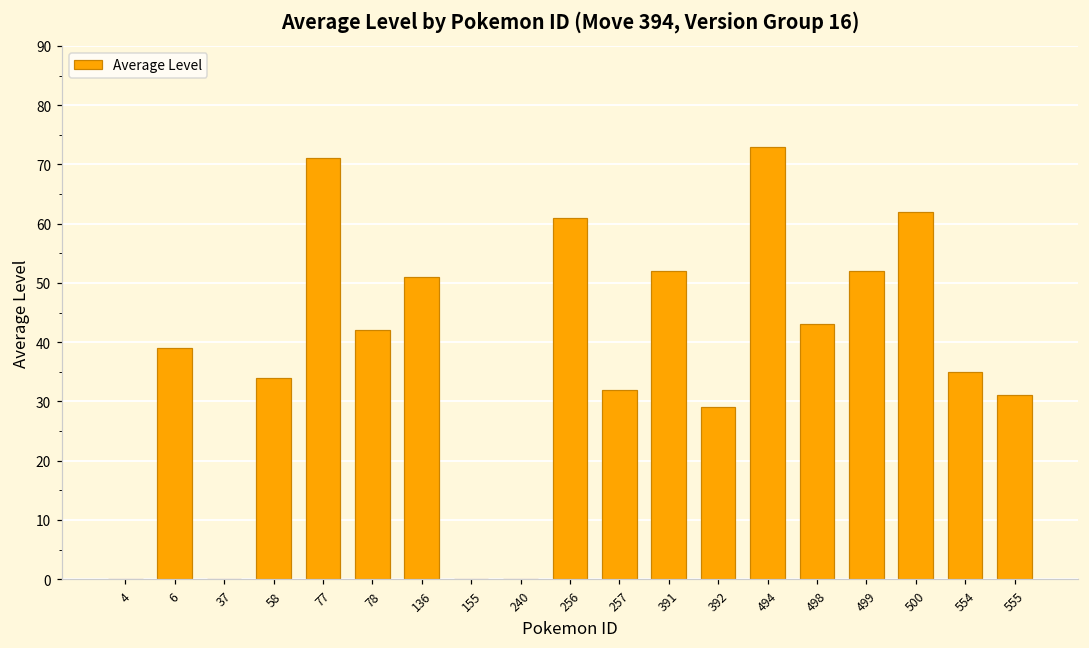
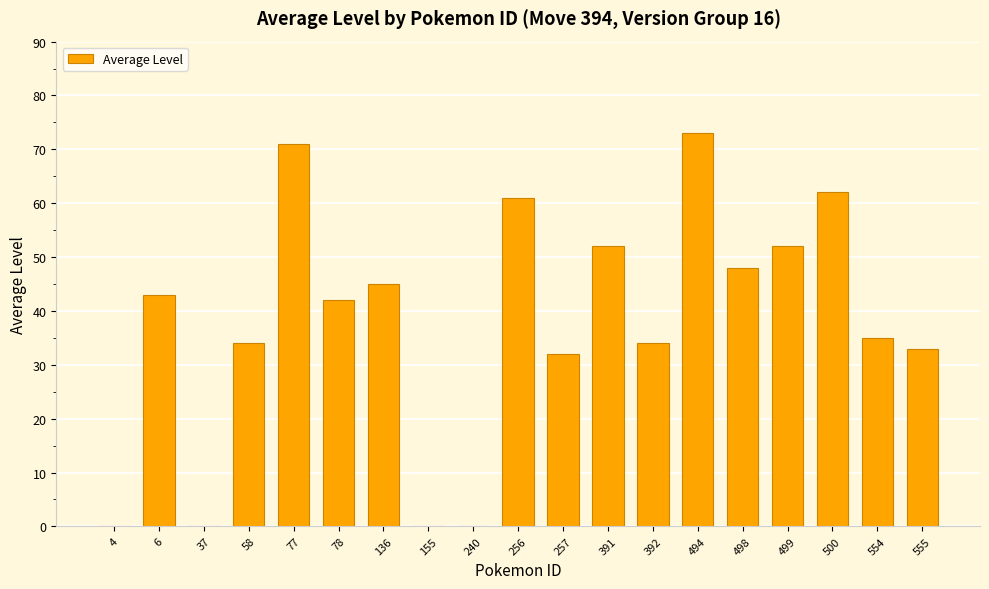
  {
    "4": 0,
-   "6": 39,
+   "6": 43,
    "37": 0,
    "58": 34,
    "77": 71,
    "78": 42,
-   "136": 51,
+   "136": 45,
    "155": 0,
    "240": 0,
    "256": 61,
    "257": 32,
    "391": 52,
-   "392": 29,
+   "392": 34,
    "494": 73,
-   "498": 43,
+   "498": 48,
    "499": 52,
    "500": 62,
    "554": 35,
-   "555": 31
+   "555": 33
  }
